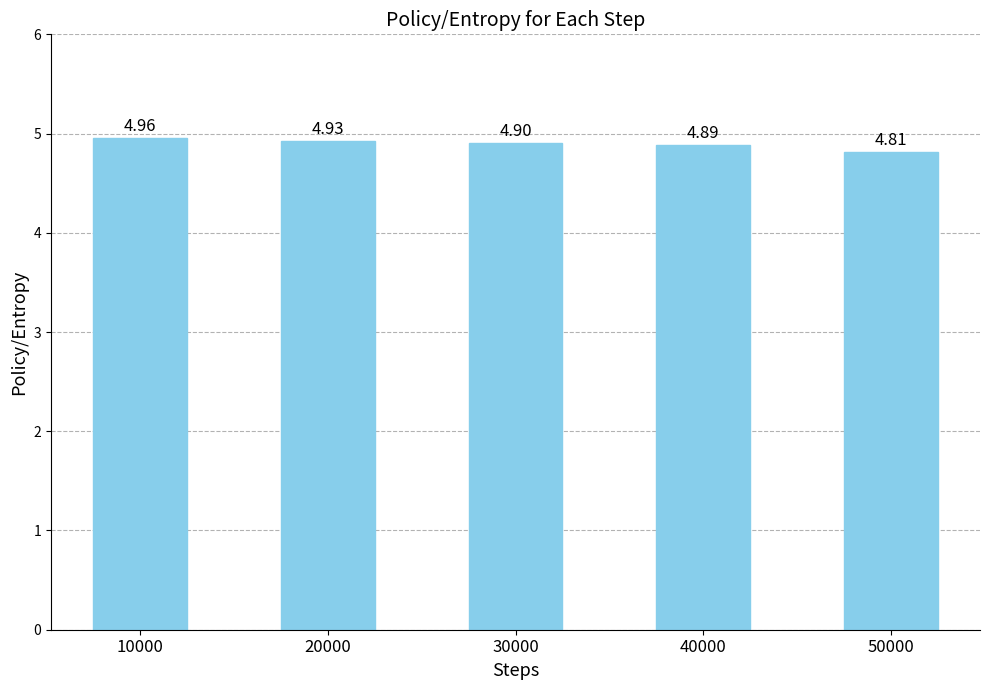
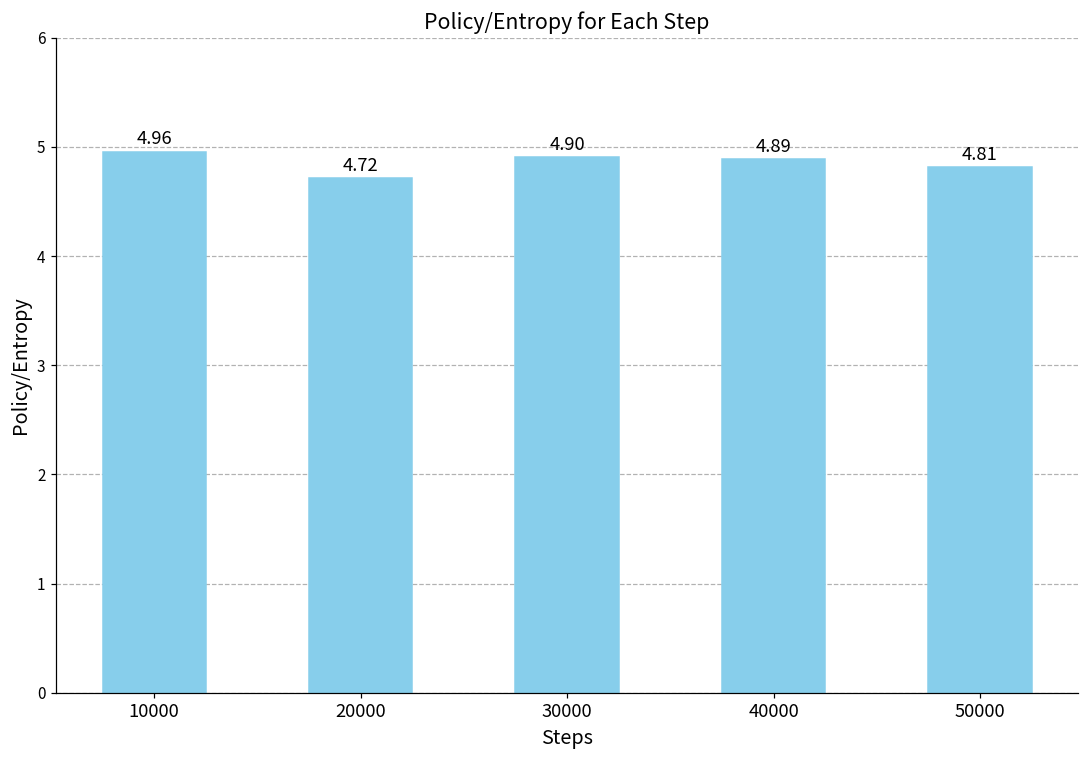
  {
    "10000": 4.96,
-   "20000": 4.93,
+   "20000": 4.72,
    "30000": 4.90,
    "40000": 4.89,
    "50000": 4.81
  }
